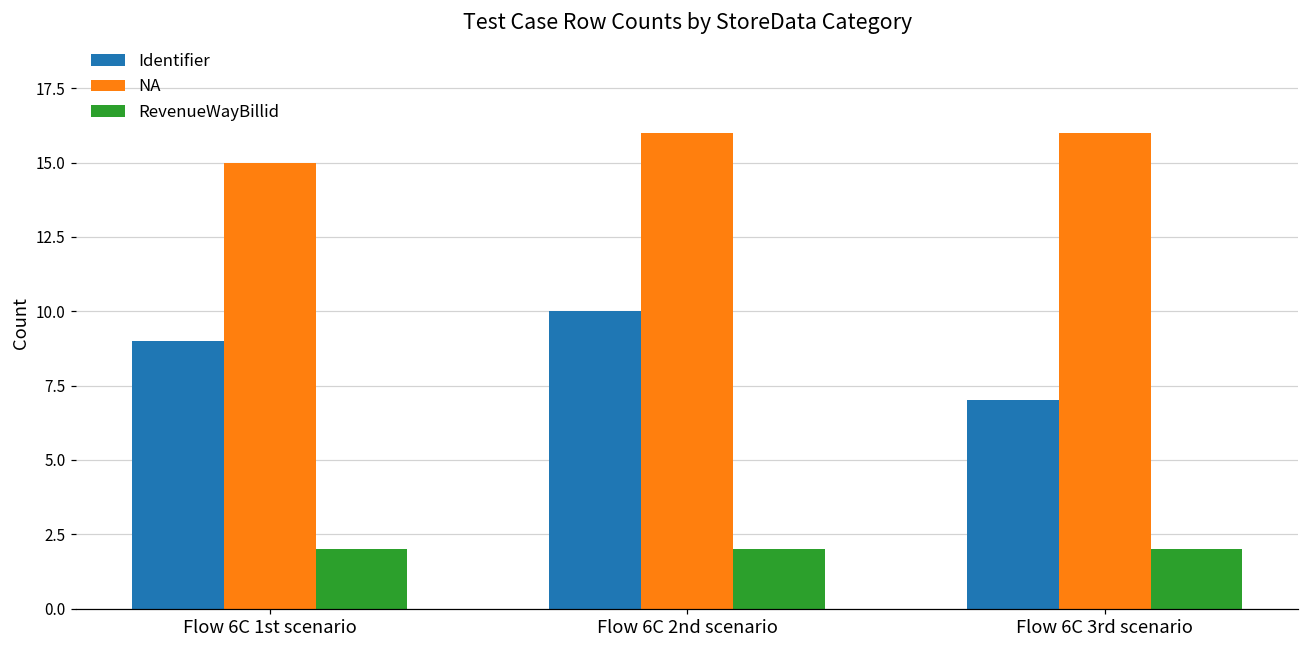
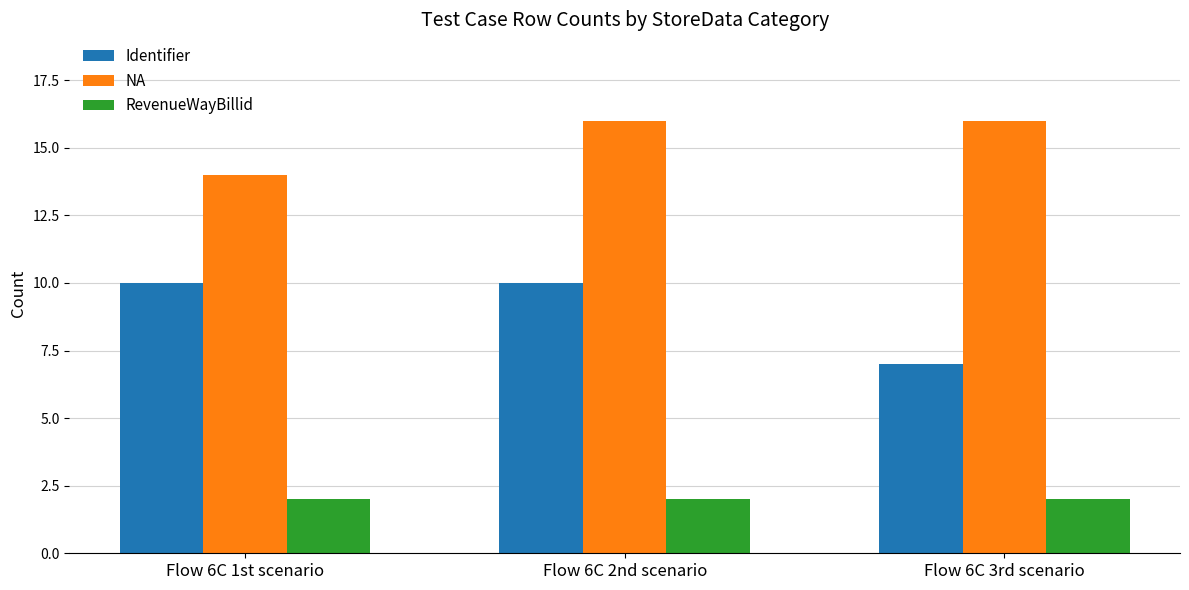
  {
    "Identifier": {
-     "Flow 6C 1st scenario": 9,
+     "Flow 6C 1st scenario": 10,
      "Flow 6C 2nd scenario": 10,
      "Flow 6C 3rd scenario": 7
    },
    "NA": {
-     "Flow 6C 1st scenario": 15,
+     "Flow 6C 1st scenario": 14,
      "Flow 6C 2nd scenario": 16,
      "Flow 6C 3rd scenario": 16
    },
    "RevenueWayBillid": {
      "Flow 6C 1st scenario": 2,
      "Flow 6C 2nd scenario": 2,
      "Flow 6C 3rd scenario": 2
    }
  }
